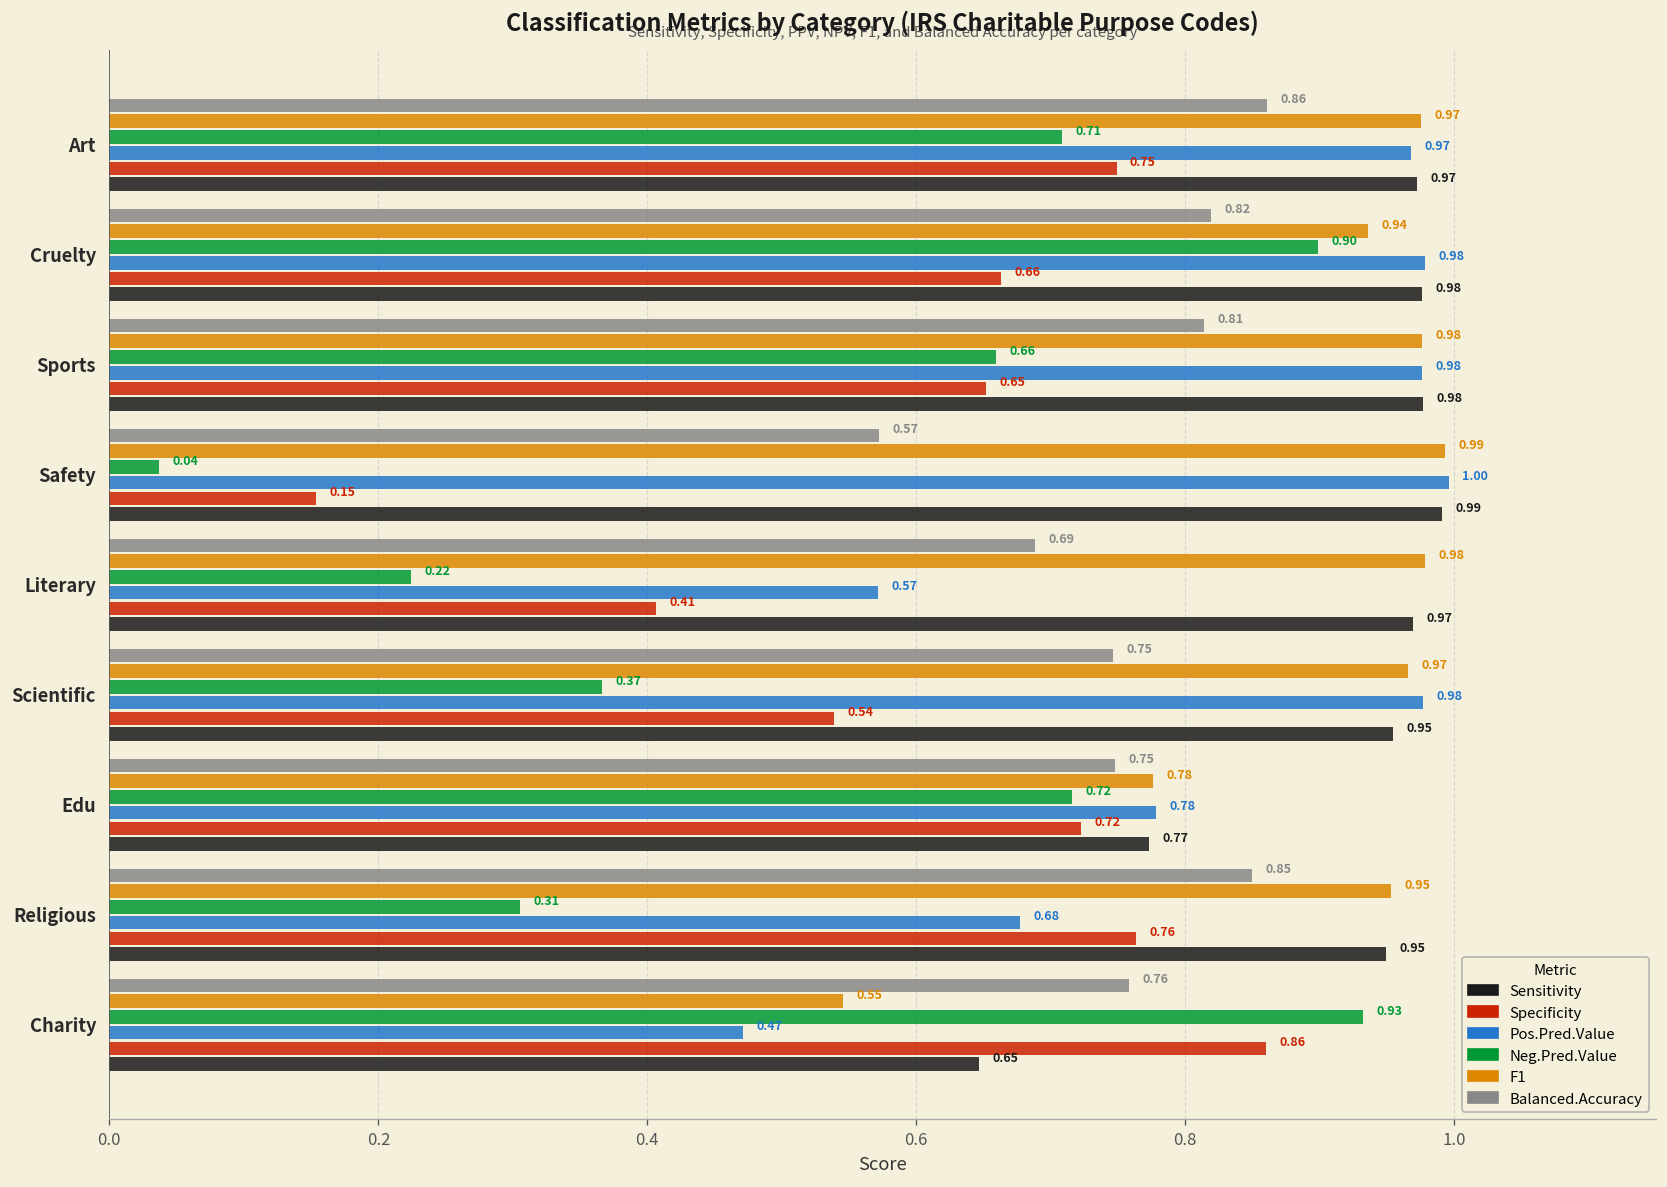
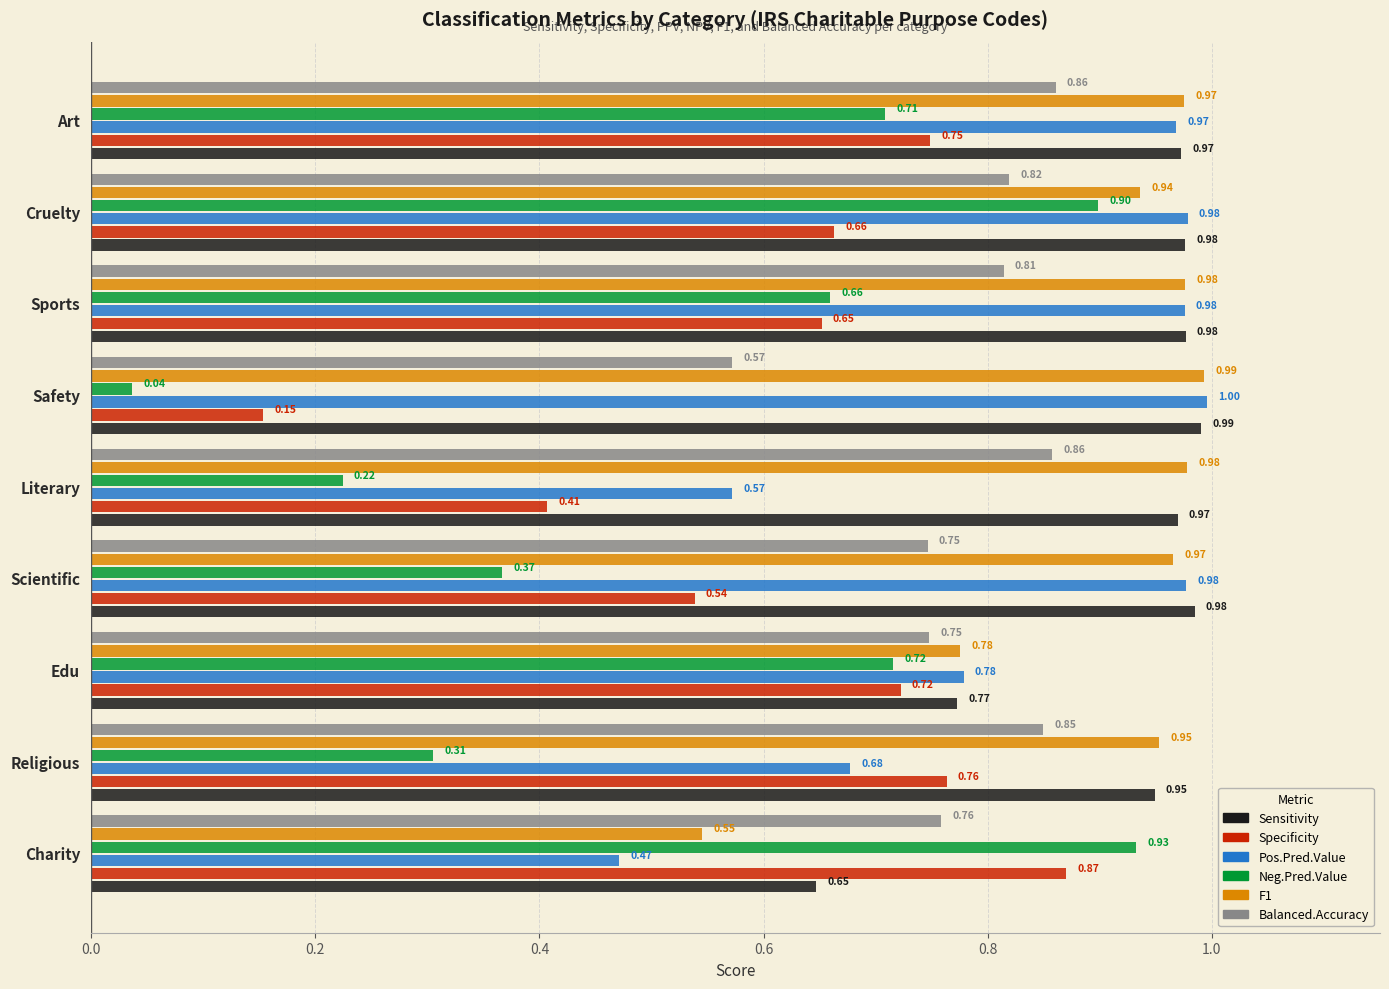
  {
    "Sensitivity": {
      "Art": 0.97,
      "Cruelty": 0.98,
      "Sports": 0.98,
      "Safety": 0.99,
      "Literary": 0.97,
-     "Scientific": 0.95,
+     "Scientific": 0.98,
      "Edu": 0.77,
      "Religious": 0.95,
      "Charity": 0.65
    },
    "Specificity": {
      "Art": 0.75,
      "Cruelty": 0.66,
      "Sports": 0.65,
      "Safety": 0.15,
      "Literary": 0.41,
      "Scientific": 0.54,
      "Edu": 0.72,
      "Religious": 0.76,
-     "Charity": 0.86
+     "Charity": 0.87
    },
    "Pos.Pred.Value": {
      "Art": 0.97,
      "Cruelty": 0.98,
      "Sports": 0.98,
      "Safety": 1.00,
      "Literary": 0.57,
      "Scientific": 0.98,
      "Edu": 0.78,
      "Religious": 0.68,
      "Charity": 0.47
    },
    "Neg.Pred.Value": {
      "Art": 0.71,
      "Cruelty": 0.90,
      "Sports": 0.66,
      "Safety": 0.04,
      "Literary": 0.22,
      "Scientific": 0.37,
      "Edu": 0.72,
      "Religious": 0.31,
      "Charity": 0.93
    },
    "F1": {
      "Art": 0.97,
      "Cruelty": 0.94,
      "Sports": 0.98,
      "Safety": 0.99,
      "Literary": 0.98,
      "Scientific": 0.97,
      "Edu": 0.78,
      "Religious": 0.95,
      "Charity": 0.55
    },
    "Balanced.Accuracy": {
      "Art": 0.86,
      "Cruelty": 0.82,
      "Sports": 0.81,
      "Safety": 0.57,
-     "Literary": 0.69,
+     "Literary": 0.86,
      "Scientific": 0.75,
      "Edu": 0.75,
      "Religious": 0.85,
      "Charity": 0.76
    }
  }
